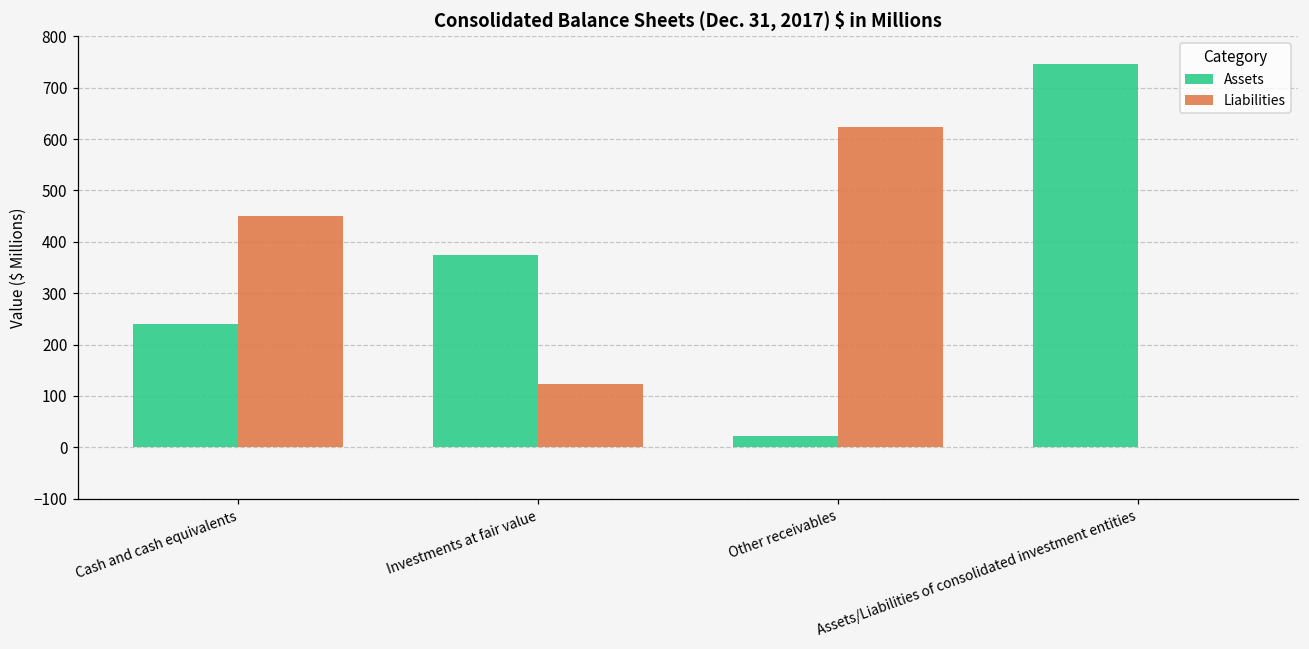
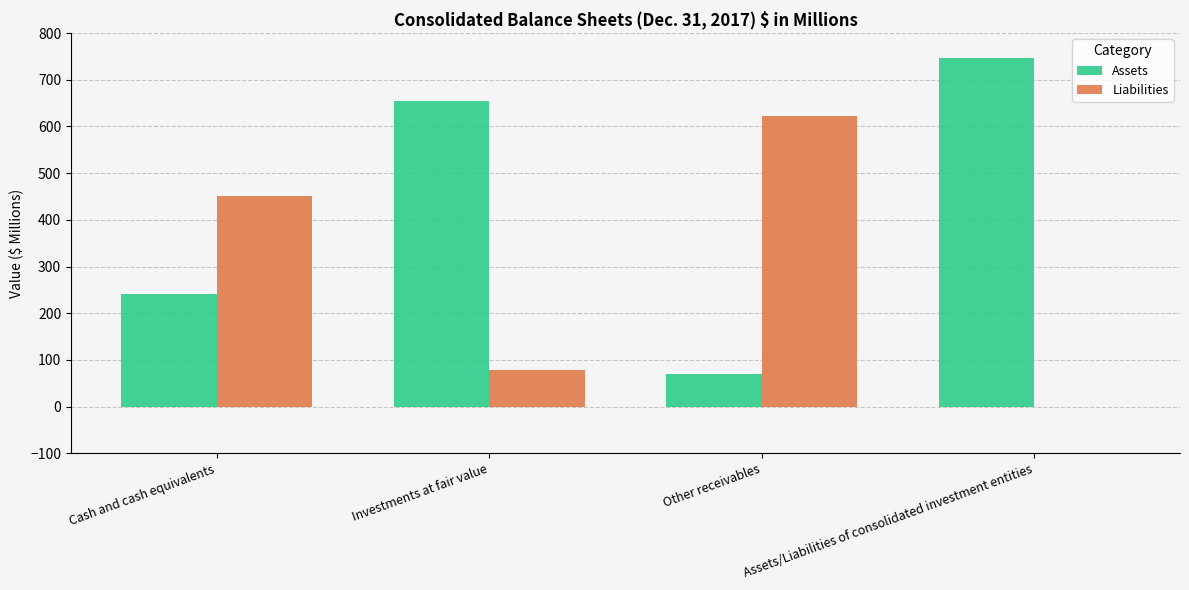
  {
    "Assets": {
      "Cash and cash equivalents": 240,
-     "Investments at fair value": 370,
-     "Other receivables": 20,
+     "Investments at fair value": 660,
+     "Other receivables": 70,
      "Assets/Liabilities of consolidated investment entities": 750
    },
    "Liabilities": {
      "Cash and cash equivalents": 450,
-     "Investments at fair value": 120,
+     "Investments at fair value": 80,
      "Other receivables": 620,
      "Assets/Liabilities of consolidated investment entities": 0
    }
  }
